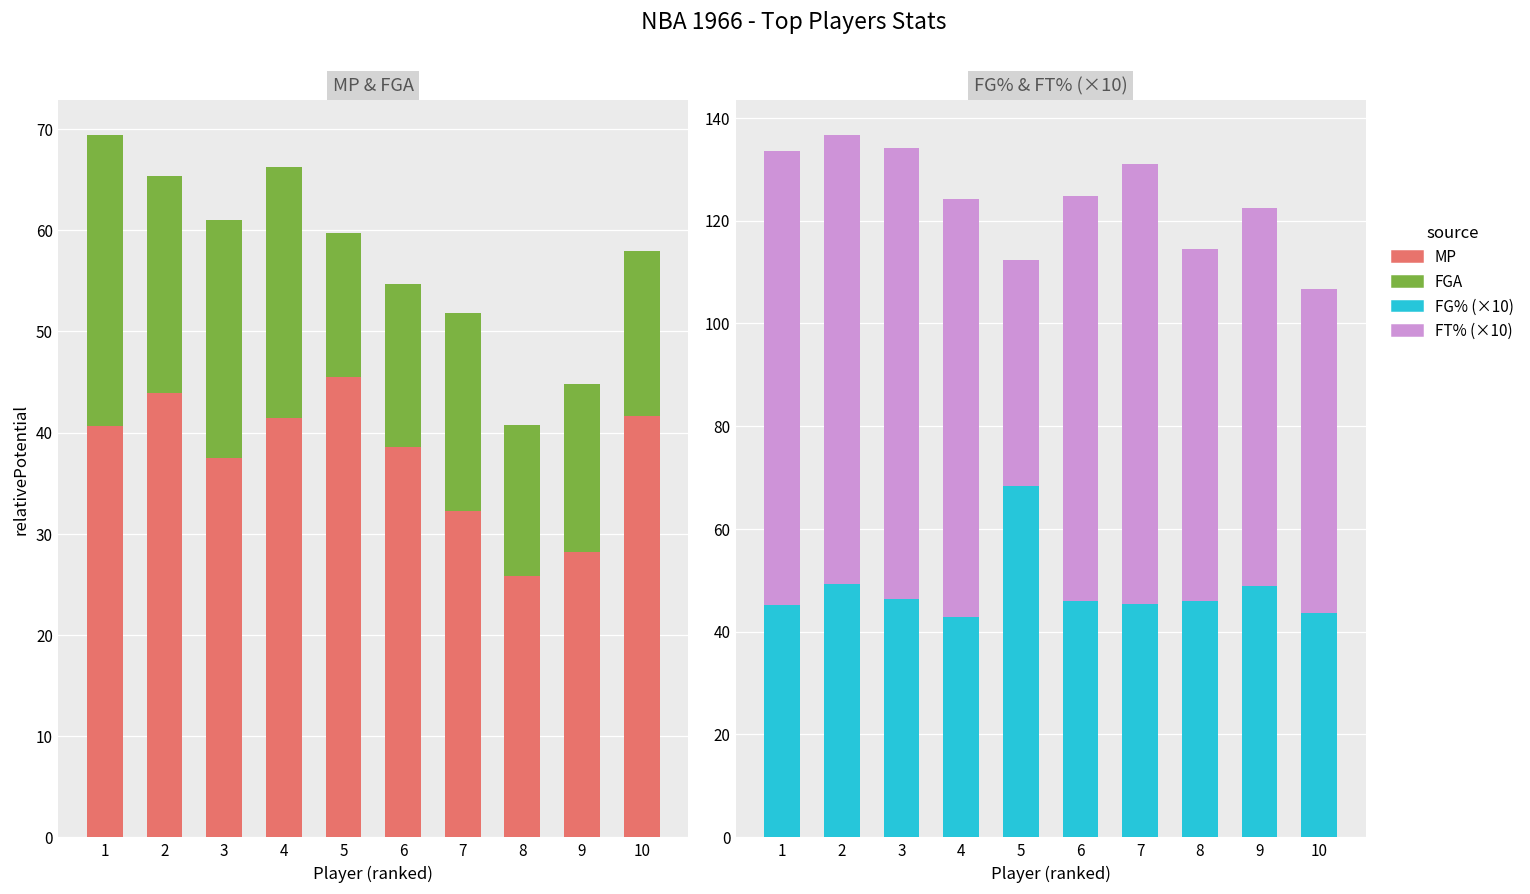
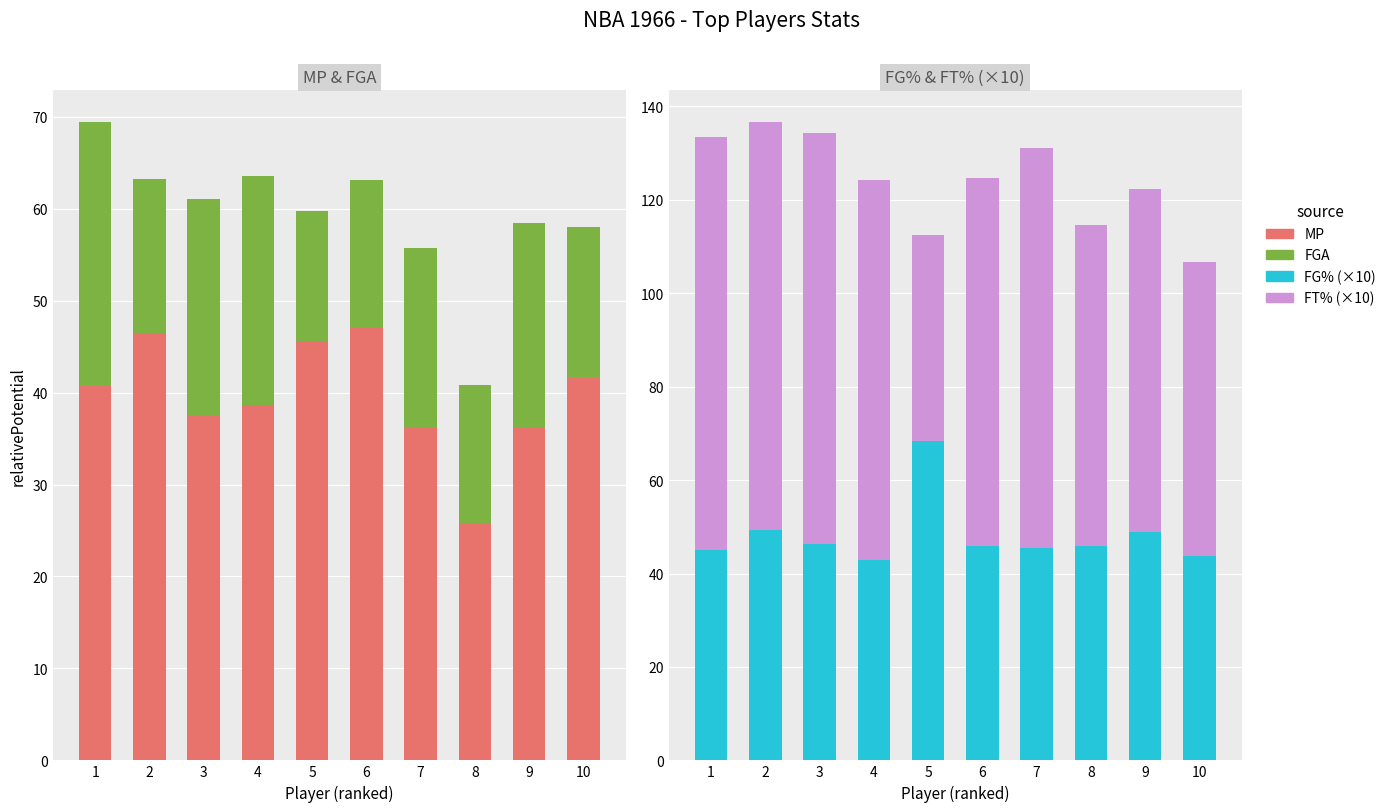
  {
    "MP & FGA": {
      "MP": {
        "1": 41,
-       "2": 44,
+       "2": 47,
        "3": 38,
-       "4": 41,
+       "4": 39,
        "5": 46,
-       "6": 39,
-       "7": 32,
+       "6": 47,
+       "7": 36,
        "8": 26,
-       "9": 28,
+       "9": 36,
        "10": 42
      },
      "FGA": {
        "1": 29,
-       "2": 22,
+       "2": 17,
        "3": 24,
        "4": 25,
        "5": 14,
        "6": 16,
        "7": 20,
        "8": 15,
-       "9": 17,
+       "9": 22,
        "10": 16
      }
    }
  }
